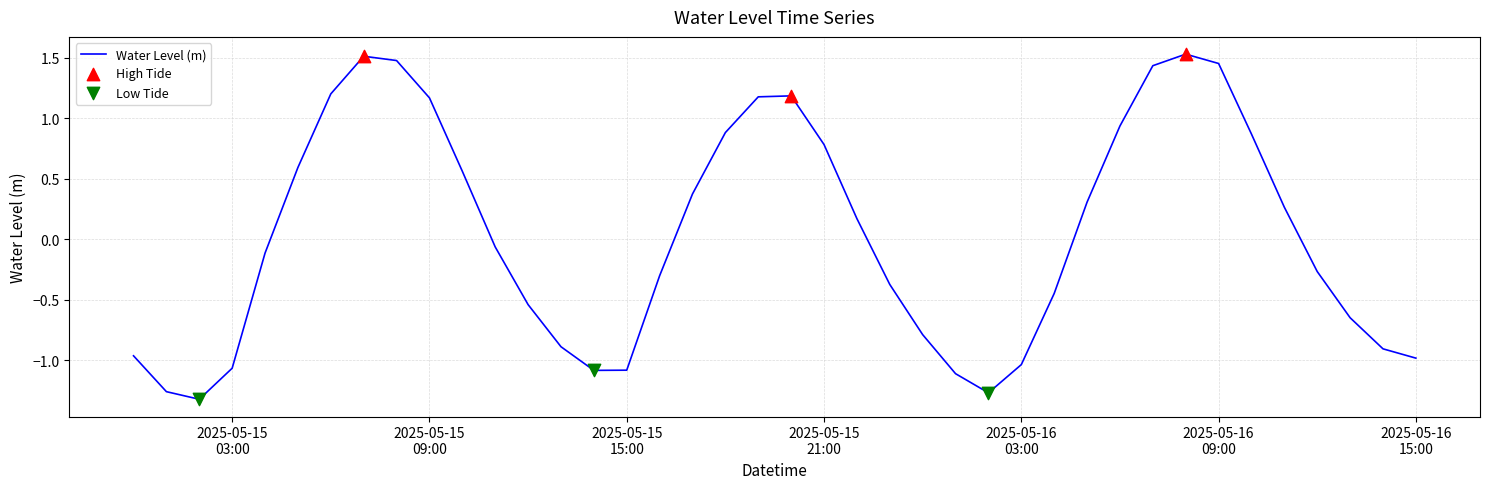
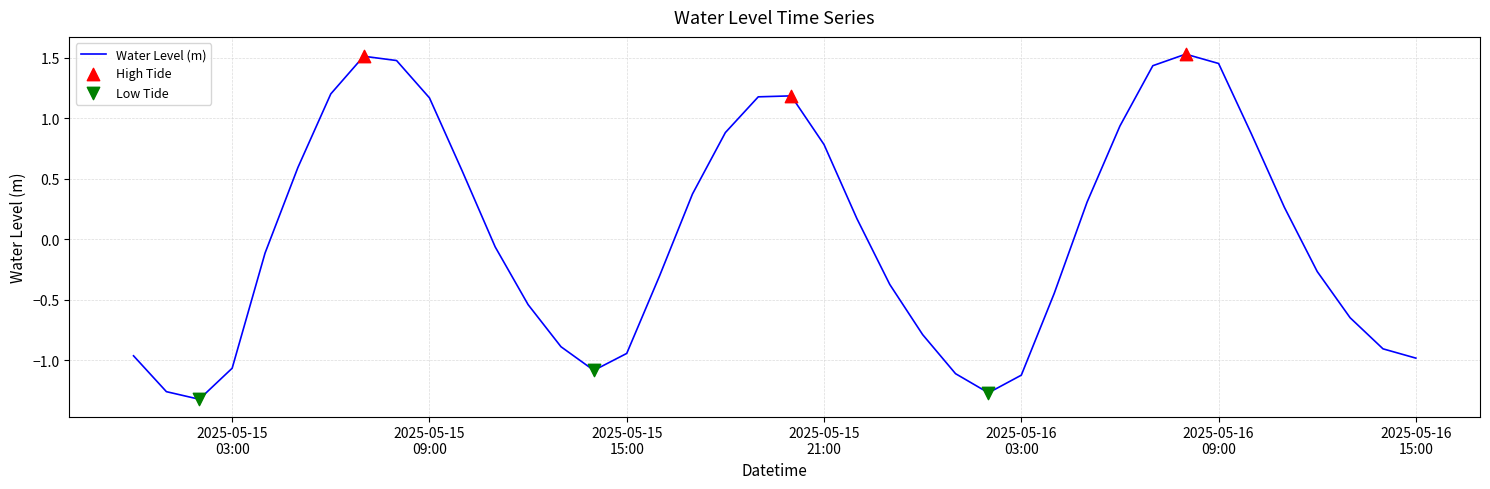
  {
    "Water Level (m)": {
      "2025-05-15 03:00": -1.07,
      "2025-05-15 09:00": 1.17,
-     "2025-05-15 15:00": -1.08,
+     "2025-05-15 15:00": -0.94,
      "2025-05-15 21:00": 0.78,
-     "2025-05-16 03:00": -1.04,
+     "2025-05-16 03:00": -1.12,
      "2025-05-16 09:00": 1.45,
      "2025-05-16 15:00": -0.98
    }
  }
